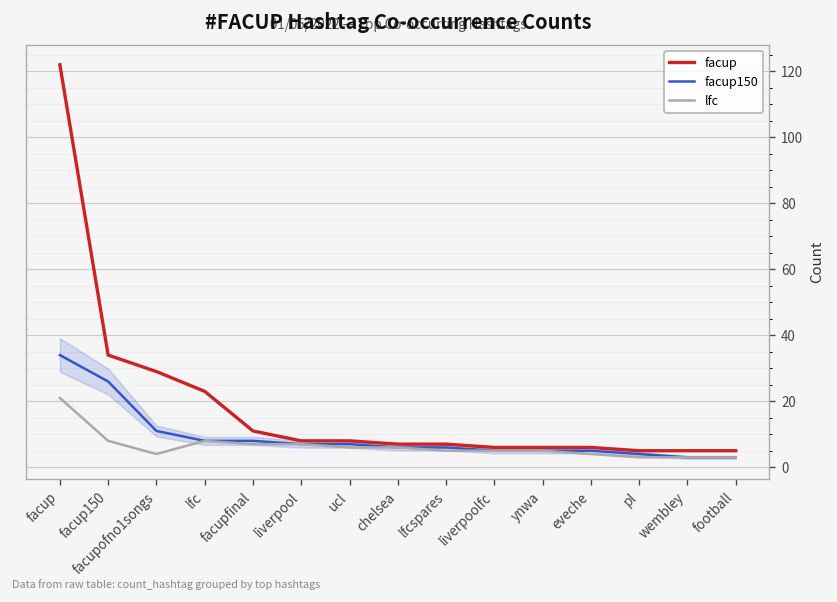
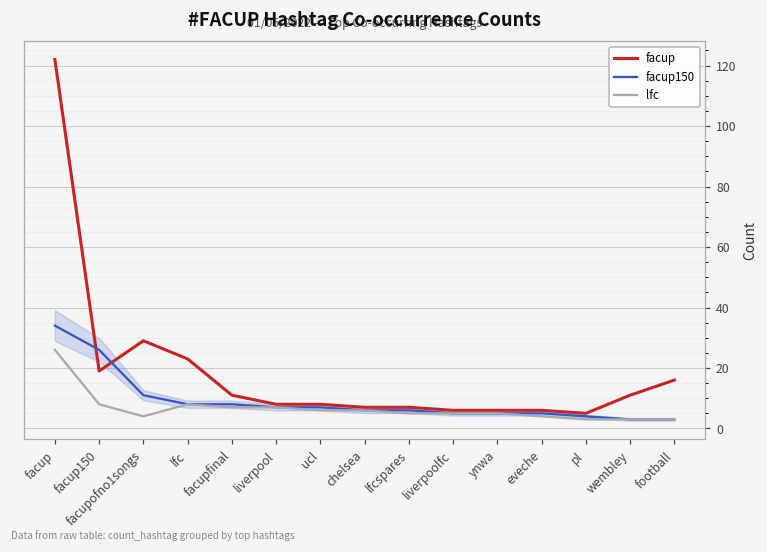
  {
    "facup": {
      "facup": 122,
-     "facup150": 34,
+     "facup150": 19,
      "facupofno1songs": 29,
      "lfc": 23,
      "facupfinal": 11,
-     "wembley": 5,
-     "football": 5
+     "wembley": 11,
+     "football": 16
    },
    "lfc": {
-     "facup": 21,
+     "facup": 26,
      "facup150": 8,
      "facupofno1songs": 4,
      "facupfinal": 7,
      "ucl": 6,
      "lfcspares": 5,
      "eveche": 4,
      "pl": 3
    }
  }
